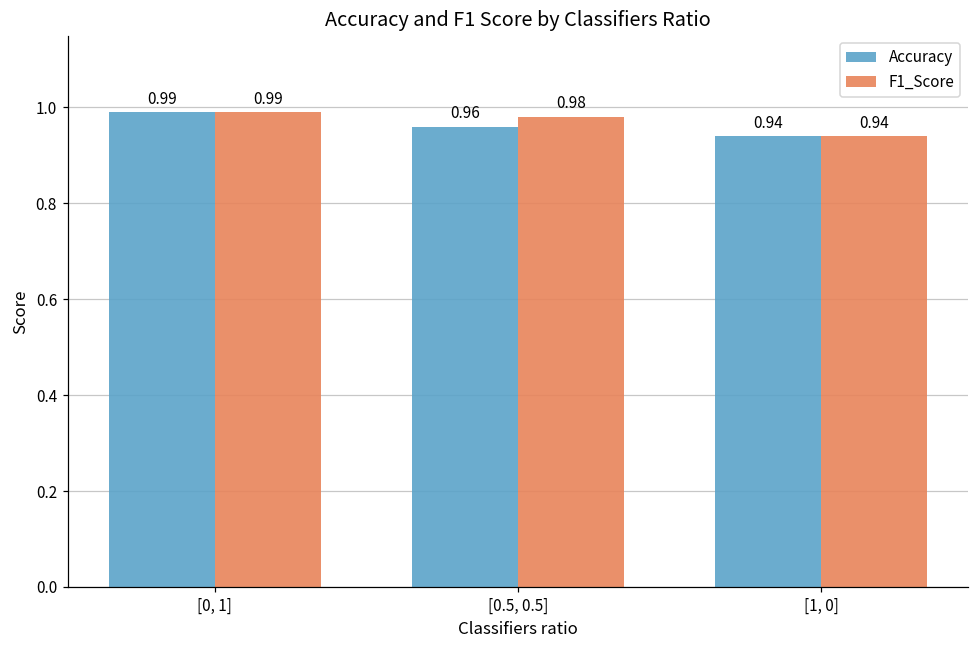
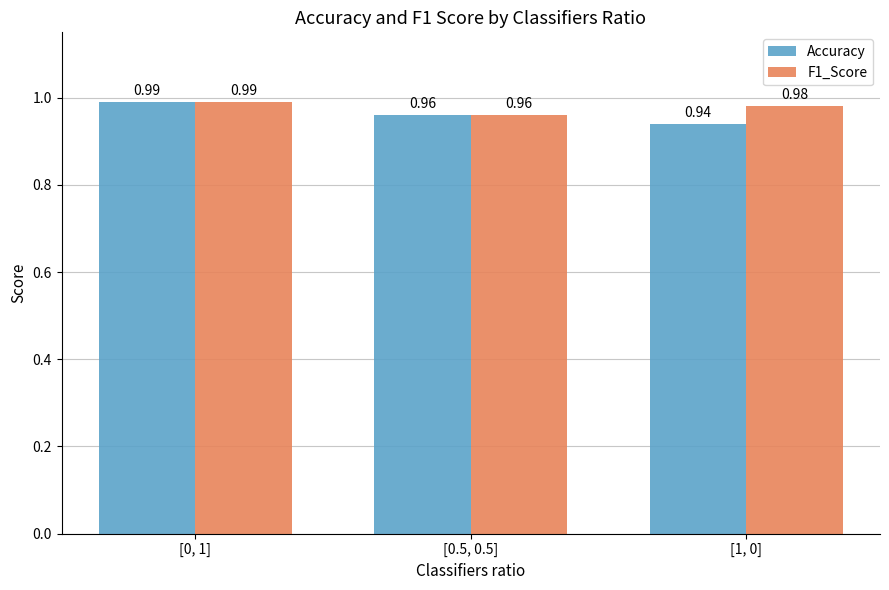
  {
    "Accuracy": {
      "[0, 1]": 0.99,
      "[0.5, 0.5]": 0.96,
      "[1, 0]": 0.94
    },
    "F1_Score": {
      "[0, 1]": 0.99,
-     "[0.5, 0.5]": 0.98,
-     "[1, 0]": 0.94
+     "[0.5, 0.5]": 0.96,
+     "[1, 0]": 0.98
    }
  }
